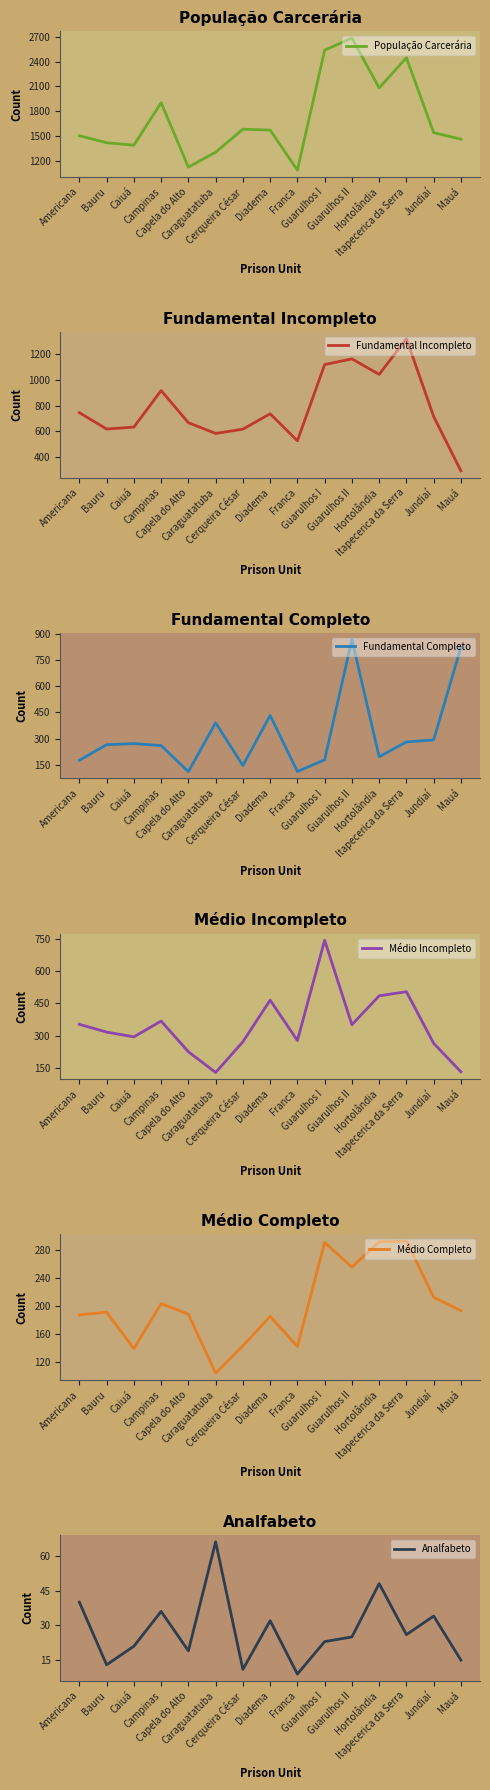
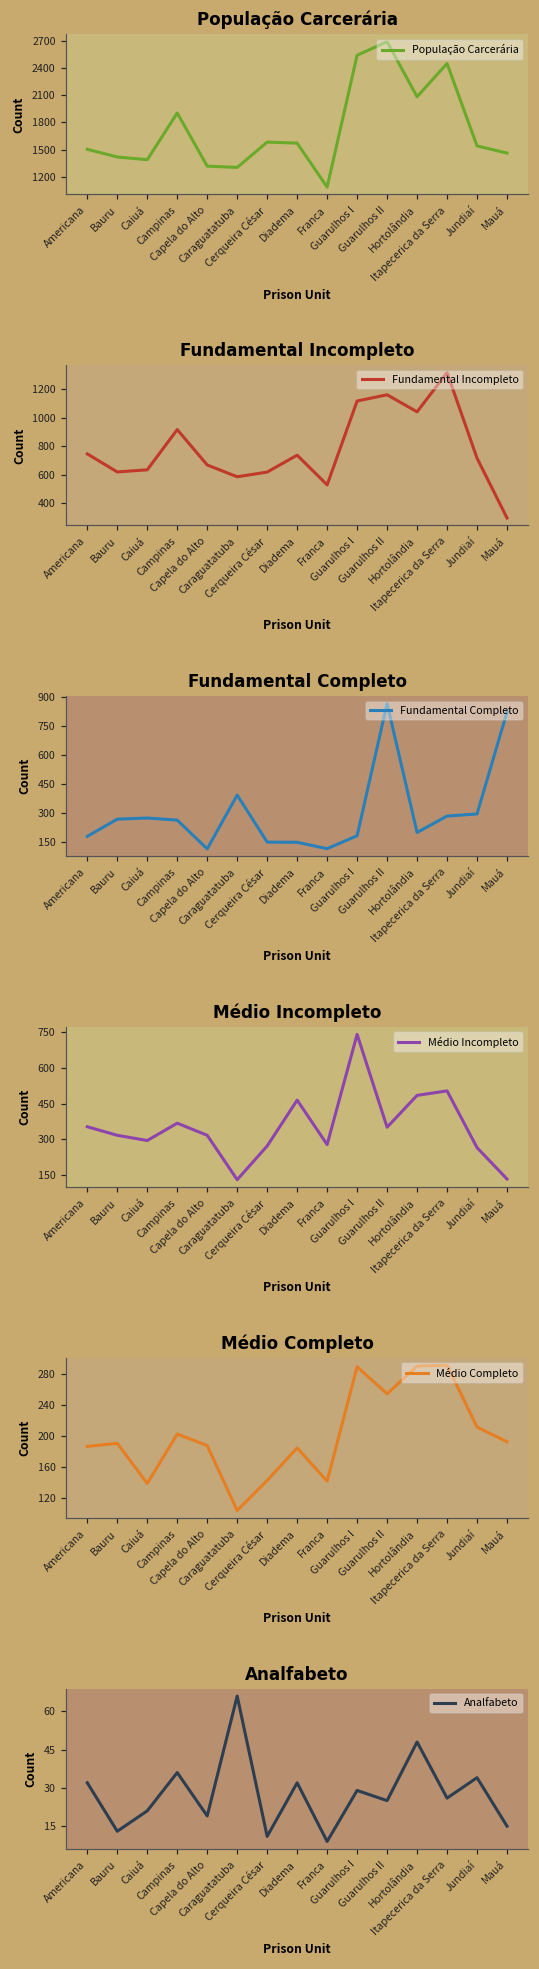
  {
    "População Carcerária": {
      "Americana": 1500,
      "Bauru": 1400,
      "Caiuá": 1400,
      "Campinas": 1900,
-     "Capela do Alto": 1100,
+     "Capela do Alto": 1300,
      "Caraguatatuba": 1300,
      "Cerqueira César": 1600,
      "Diadema": 1600,
      "Franca": 1100,
      "Guarulhos I": 2500,
      "Hortolândia": 2100,
      "Itapecerica da Serra": 2400,
      "Jundiaí": 1500,
      "Mauá": 1500
    },
    "Fundamental Incompleto": {
      "Americana": 750,
      "Bauru": 620,
      "Caiuá": 630,
      "Campinas": 920,
      "Capela do Alto": 670,
      "Caraguatatuba": 580,
      "Cerqueira César": 620,
      "Diadema": 740,
      "Franca": 530,
      "Guarulhos I": 1120,
      "Guarulhos II": 1160,
      "Hortolândia": 1040,
      "Jundiaí": 720,
      "Mauá": 290
    },
    "Fundamental Completo": {
      "Americana": 180,
      "Bauru": 270,
      "Caiuá": 270,
      "Campinas": 260,
      "Capela do Alto": 110,
      "Caraguatatuba": 390,
      "Cerqueira César": 150,
-     "Diadema": 430,
+     "Diadema": 150,
      "Franca": 110,
      "Guarulhos I": 180,
      "Hortolândia": 200,
      "Itapecerica da Serra": 280,
      "Jundiaí": 290
    },
    "Médio Incompleto": {
      "Americana": 350,
      "Bauru": 320,
      "Caiuá": 300,
      "Campinas": 370,
-     "Capela do Alto": 230,
+     "Capela do Alto": 320,
      "Caraguatatuba": 130,
      "Cerqueira César": 270,
      "Diadema": 470,
      "Franca": 280,
      "Guarulhos I": 740,
      "Guarulhos II": 350,
      "Hortolândia": 490,
      "Itapecerica da Serra": 500,
      "Jundiaí": 270,
      "Mauá": 130
    },
    "Médio Completo": {
      "Americana": 190,
      "Bauru": 190,
      "Caiuá": 140,
      "Campinas": 200,
      "Capela do Alto": 190,
      "Caraguatatuba": 100,
      "Cerqueira César": 140,
      "Diadema": 190,
      "Franca": 140,
      "Guarulhos I": 290,
      "Guarulhos II": 260,
      "Jundiaí": 210,
      "Mauá": 190
    },
    "Analfabeto": {
-     "Americana": 40,
+     "Americana": 32,
      "Bauru": 13,
      "Caiuá": 21,
      "Campinas": 36,
      "Capela do Alto": 19,
      "Caraguatatuba": 66,
      "Cerqueira César": 11,
      "Diadema": 32,
      "Franca": 9,
-     "Guarulhos I": 23,
+     "Guarulhos I": 29,
      "Guarulhos II": 25,
      "Hortolândia": 48,
      "Itapecerica da Serra": 26,
      "Jundiaí": 34,
      "Mauá": 15
    }
  }
